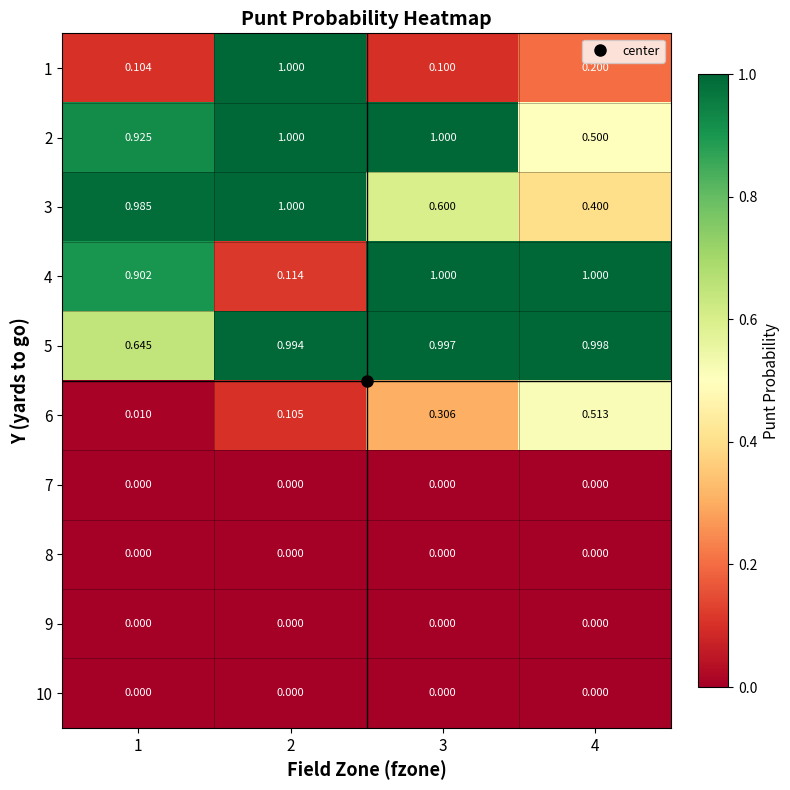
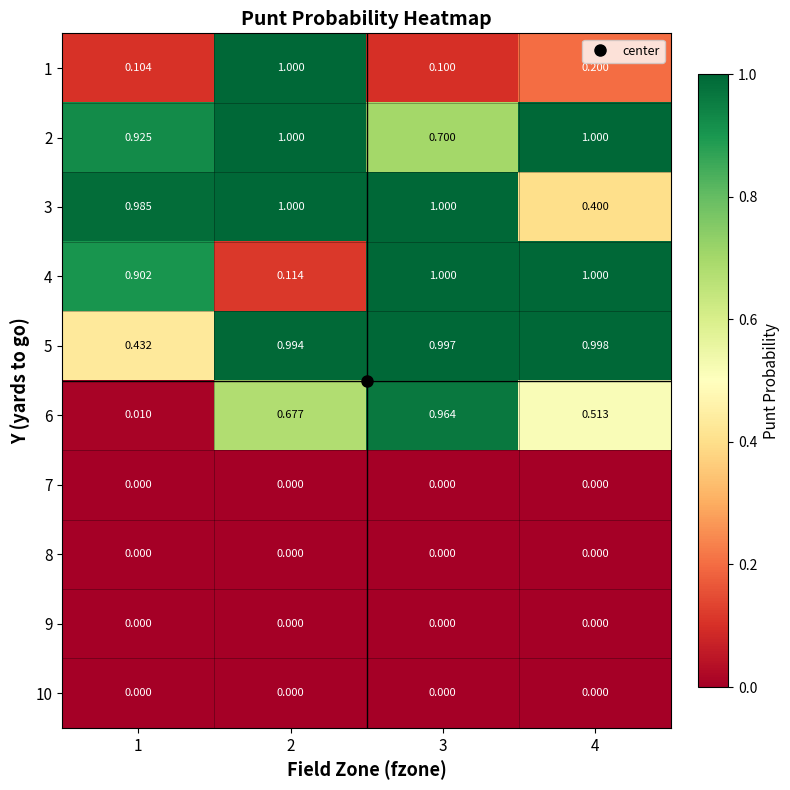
  {
    "1": {
      "1": 0.104,
      "2": 1.000,
      "3": 0.100,
      "4": 0.200
    },
    "2": {
      "1": 0.925,
      "2": 1.000,
-     "3": 1.000,
-     "4": 0.500
+     "3": 0.700,
+     "4": 1.000
    },
    "3": {
      "1": 0.985,
      "2": 1.000,
-     "3": 0.600,
+     "3": 1.000,
      "4": 0.400
    },
    "4": {
      "1": 0.902,
      "2": 0.114,
      "3": 1.000,
      "4": 1.000
    },
    "5": {
-     "1": 0.645,
+     "1": 0.432,
      "2": 0.994,
      "3": 0.997,
      "4": 0.998
    },
    "6": {
      "1": 0.010,
-     "2": 0.105,
-     "3": 0.306,
+     "2": 0.677,
+     "3": 0.964,
      "4": 0.513
    },
    "7": {
      "1": 0.000,
      "2": 0.000,
      "3": 0.000,
      "4": 0.000
    },
    "8": {
      "1": 0.000,
      "2": 0.000,
      "3": 0.000,
      "4": 0.000
    },
    "9": {
      "1": 0.000,
      "2": 0.000,
      "3": 0.000,
      "4": 0.000
    },
    "10": {
      "1": 0.000,
      "2": 0.000,
      "3": 0.000,
      "4": 0.000
    }
  }
